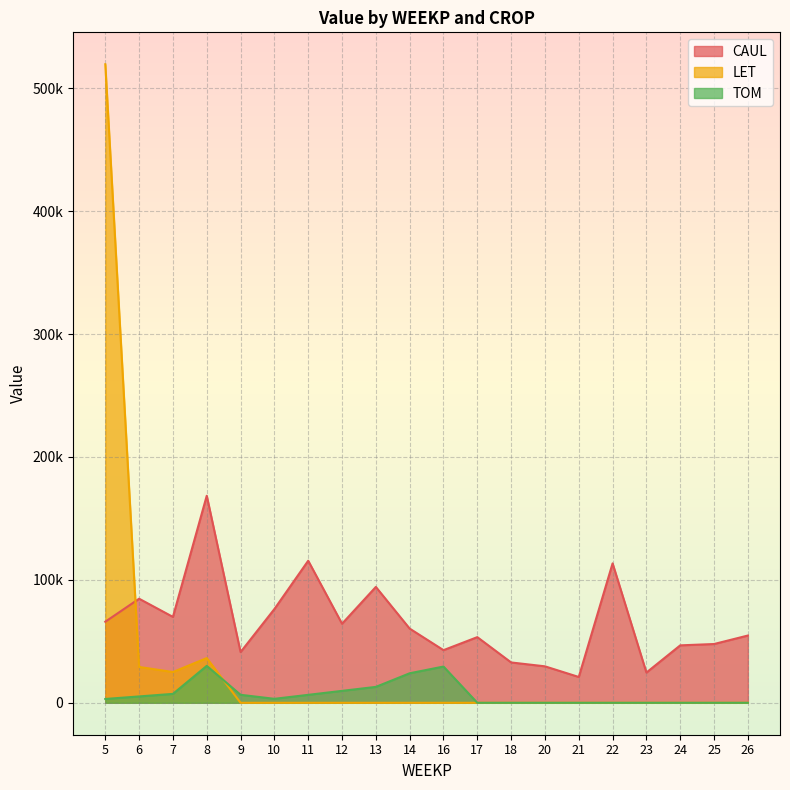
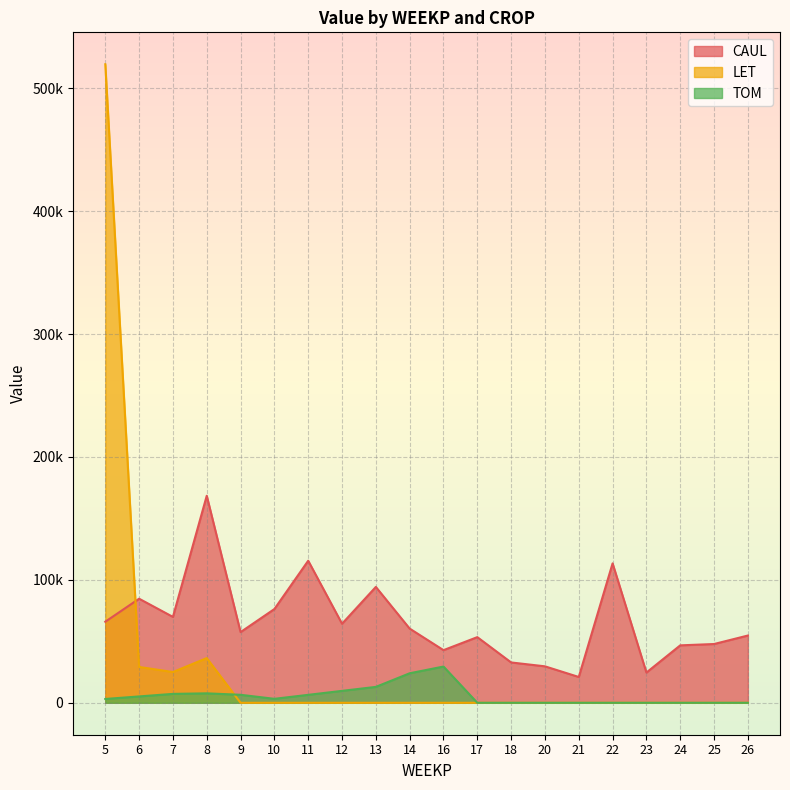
  {
    "CAUL": {
      "5": 66000,
      "6": 85000,
      "7": 70000,
      "8": 168000,
-     "9": 41000,
+     "9": 58000,
      "10": 76000,
      "11": 116000,
      "12": 64000,
      "13": 94000,
      "14": 60000,
      "16": 43000,
      "17": 53000,
      "18": 33000,
      "20": 30000,
      "21": 21000,
      "22": 113000,
      "23": 25000,
      "24": 47000,
      "25": 48000,
      "26": 55000
    },
    "LET": {
      "5": 519000,
      "6": 29000,
      "7": 25000,
      "8": 36000,
      "9": 0,
      "10": 0,
      "11": 0,
      "12": 0,
      "13": 0,
      "14": 0,
      "16": 0
    },
    "TOM": {
      "5": 3000,
      "6": 5000,
      "7": 7000,
-     "8": 30000,
+     "8": 8000,
      "9": 7000,
      "10": 3000,
      "11": 6000,
      "12": 10000,
      "13": 13000,
      "14": 24000,
      "16": 29000
    }
  }
